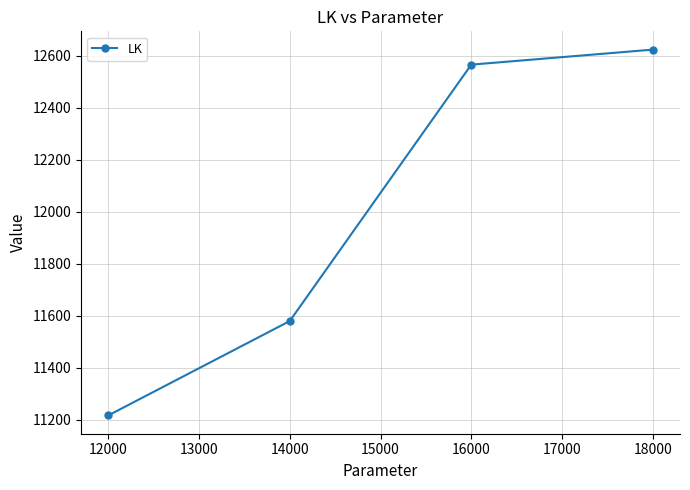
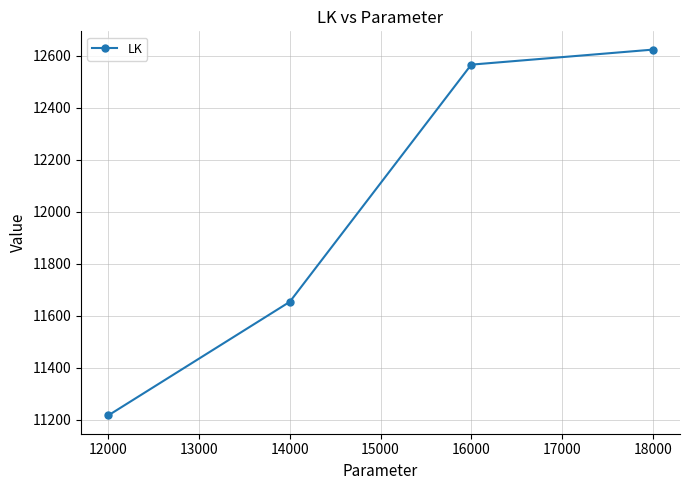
  {
    "12000": 11220,
-   "14000": 11580,
+   "14000": 11650,
    "16000": 12570,
    "18000": 12620
  }
